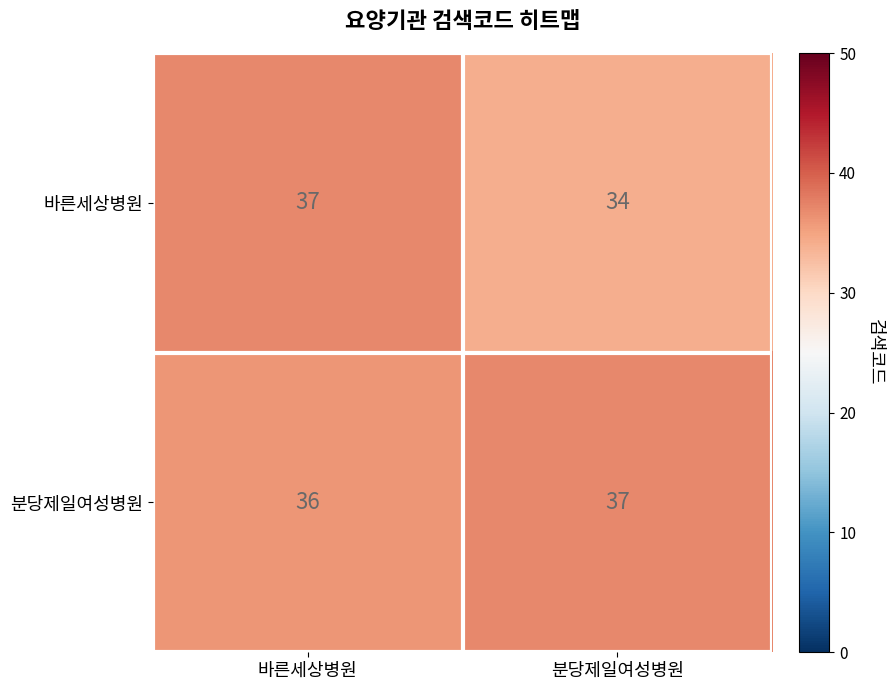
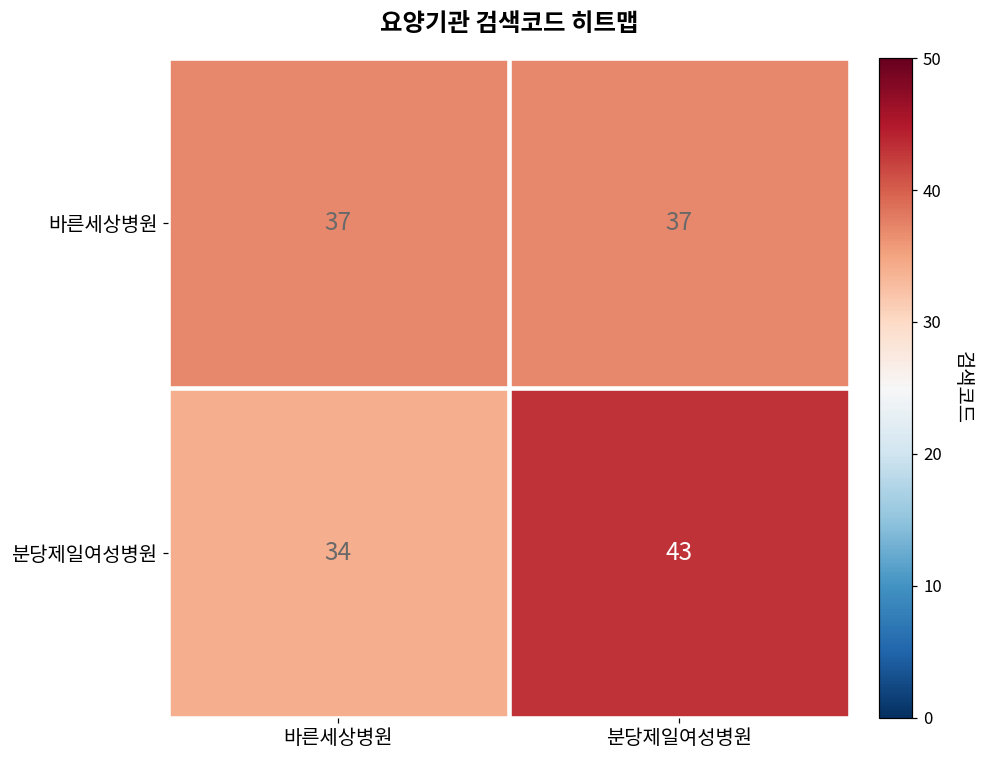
  {
    "바른세상병원": {
      "바른세상병원": 37,
-     "분당제일여성병원": 34
+     "분당제일여성병원": 37
    },
    "분당제일여성병원": {
-     "바른세상병원": 36,
-     "분당제일여성병원": 37
+     "바른세상병원": 34,
+     "분당제일여성병원": 43
    }
  }
